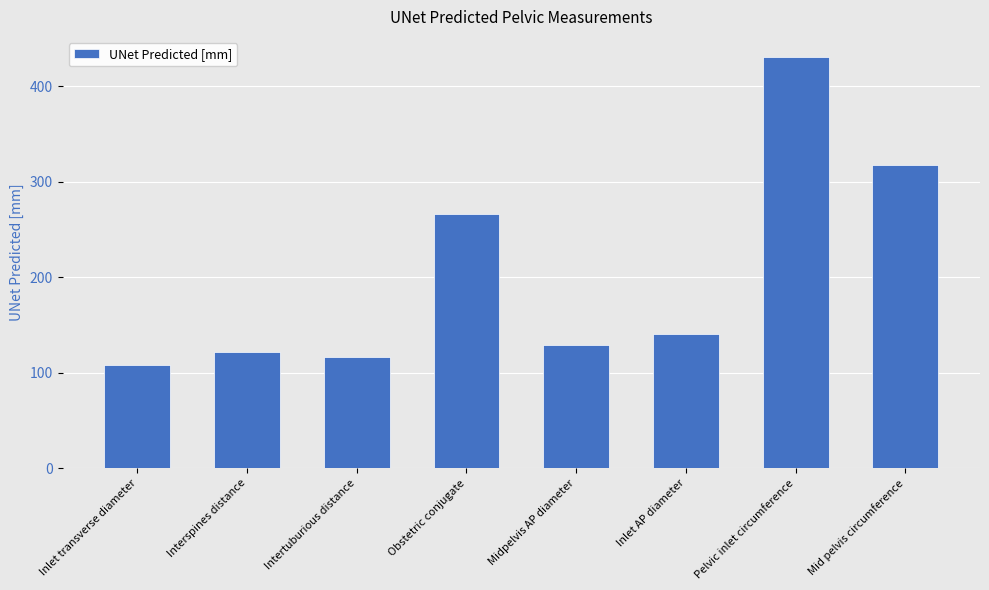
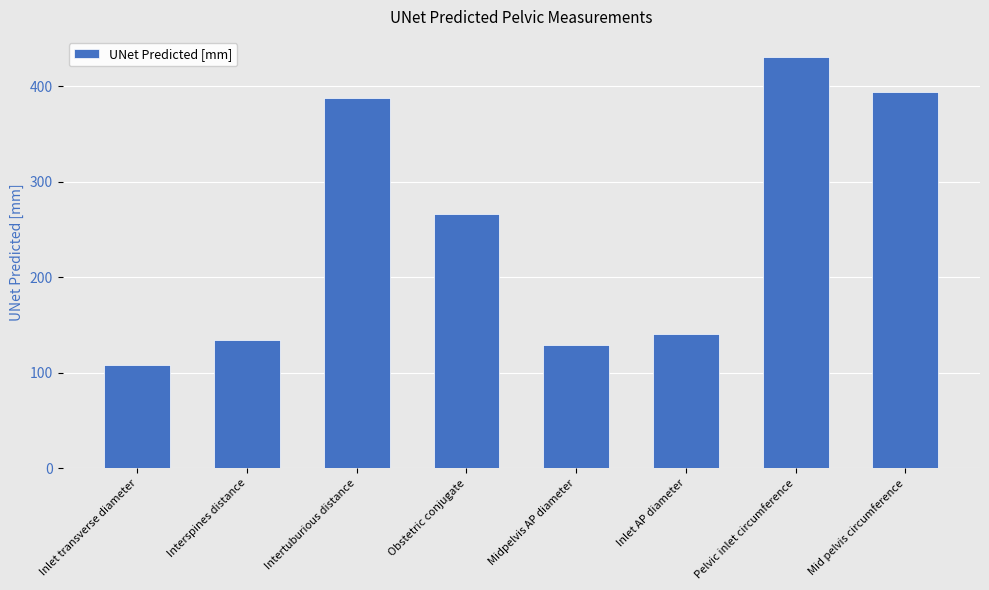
  {
    "Inlet transverse diameter": 110,
-   "Interspines distance": 120,
-   "Intertuburious distance": 120,
+   "Interspines distance": 130,
+   "Intertuburious distance": 390,
    "Obstetric conjugate": 270,
    "Midpelvis AP diameter": 130,
    "Inlet AP diameter": 140,
    "Pelvic inlet circumference": 430,
-   "Mid pelvis circumference": 320
+   "Mid pelvis circumference": 390
  }
